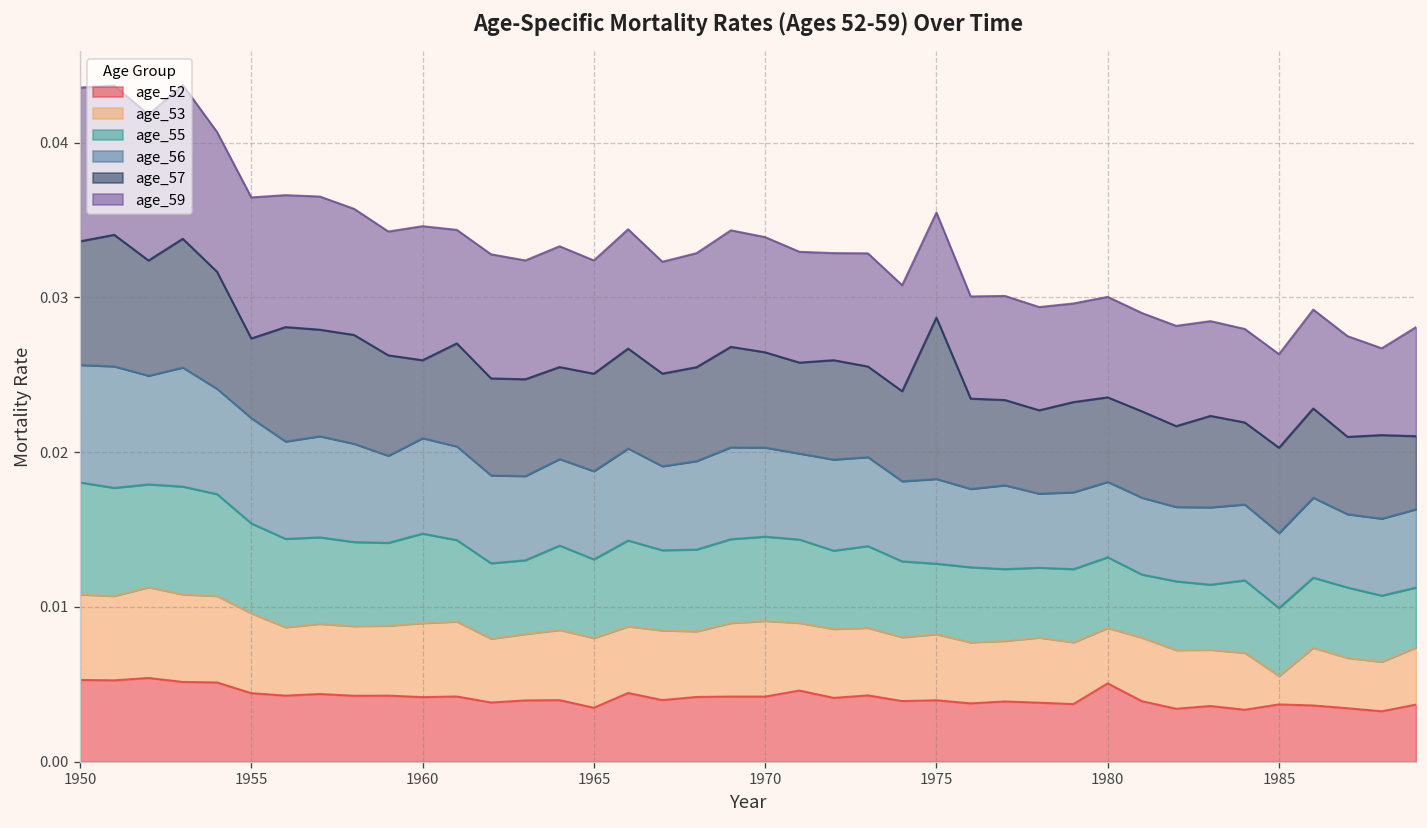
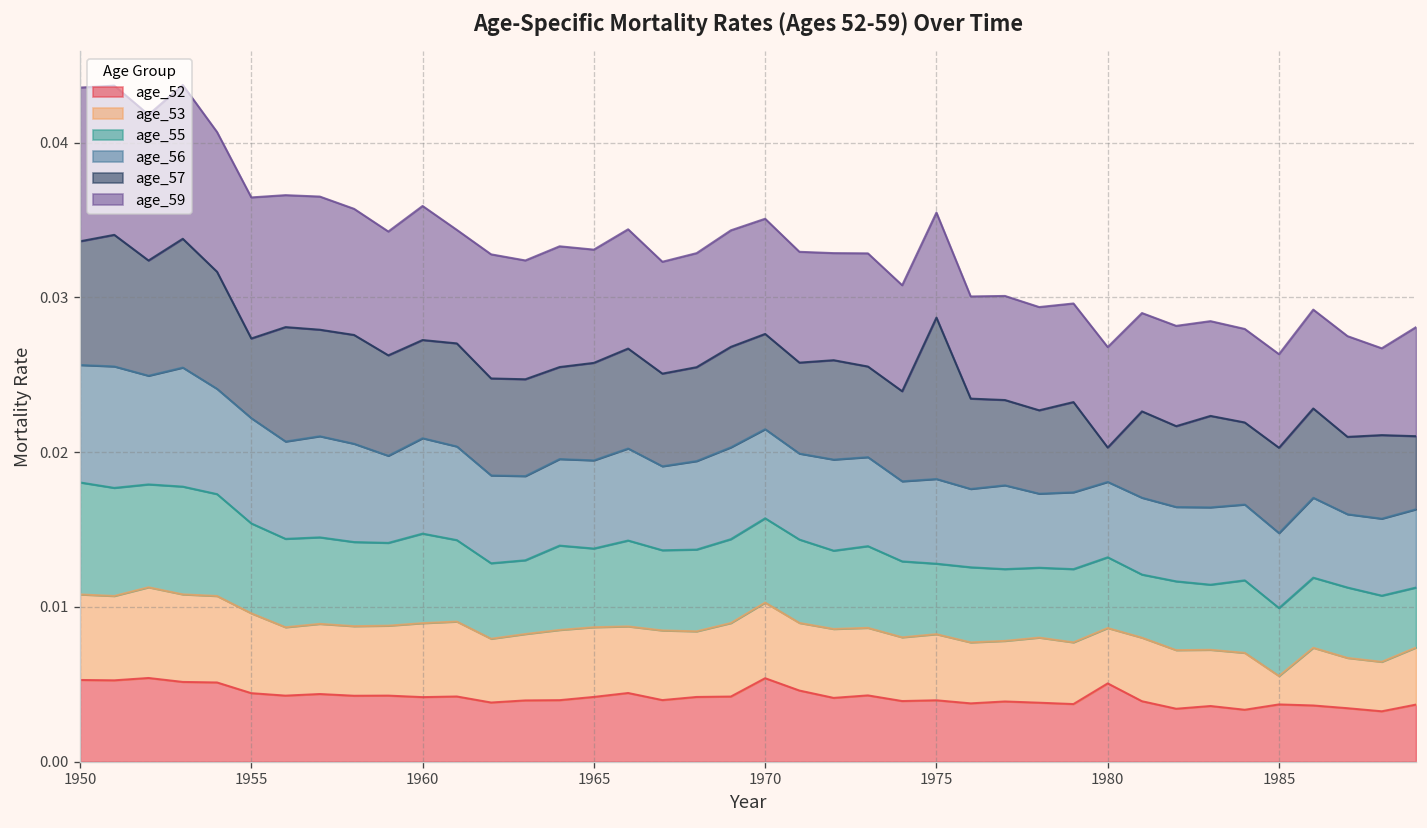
  {
    "age_52": {
      "1950": 0.0053,
      "1955": 0.0044,
      "1960": 0.0042,
-     "1965": 0.0035,
-     "1970": 0.0042,
+     "1965": 0.0042,
+     "1970": 0.0054,
      "1975": 0.0040,
      "1980": 0.0051,
      "1985": 0.0037
    },
    "age_53": {
      "1950": 0.0055,
      "1955": 0.0052,
      "1960": 0.0048,
      "1965": 0.0045,
      "1970": 0.0049,
      "1975": 0.0043,
      "1980": 0.0036,
      "1985": 0.0018
    },
    "age_57": {
      "1950": 0.0080,
      "1955": 0.0052,
-     "1960": 0.0050,
+     "1960": 0.0063,
      "1965": 0.0063,
      "1970": 0.0062,
      "1975": 0.0104,
-     "1980": 0.0055,
+     "1980": 0.0022,
      "1985": 0.0055
    }
  }
